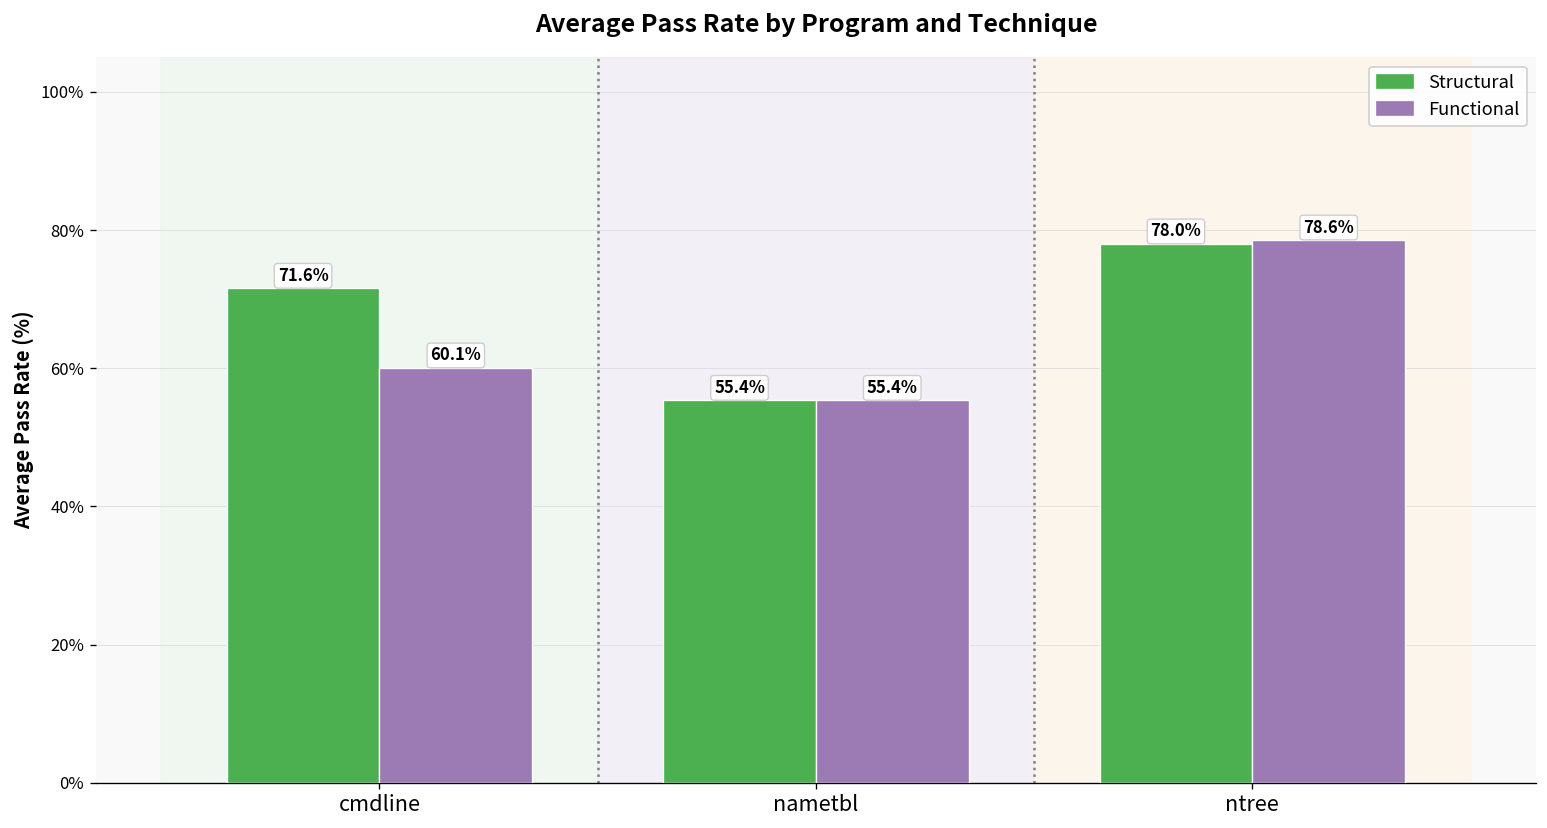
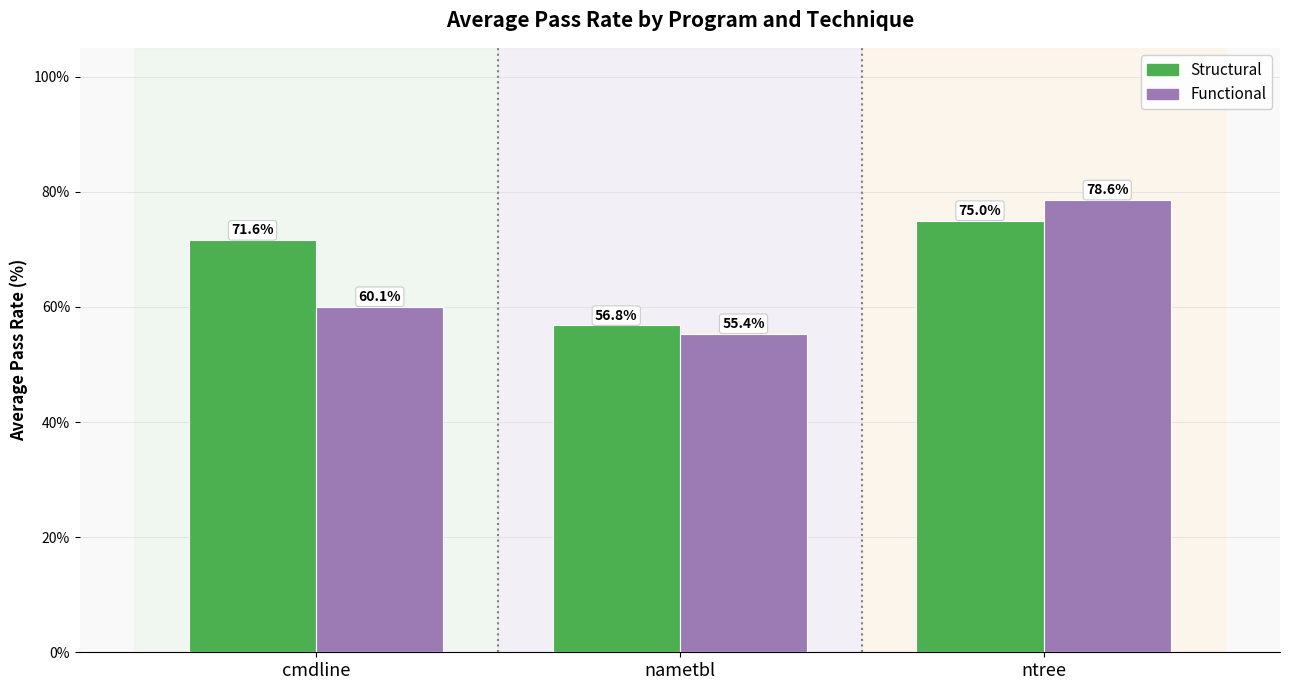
  {
    "Structural": {
-     "nametbl": "55.4%",
-     "ntree": "78.0%"
+     "nametbl": "56.8%",
+     "ntree": "75.0%"
    }
  }
